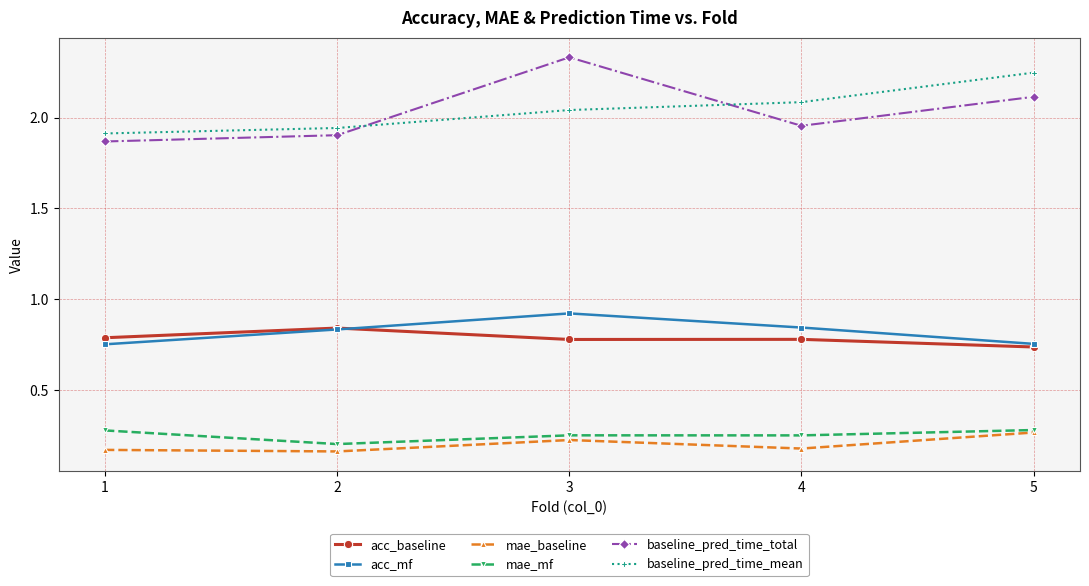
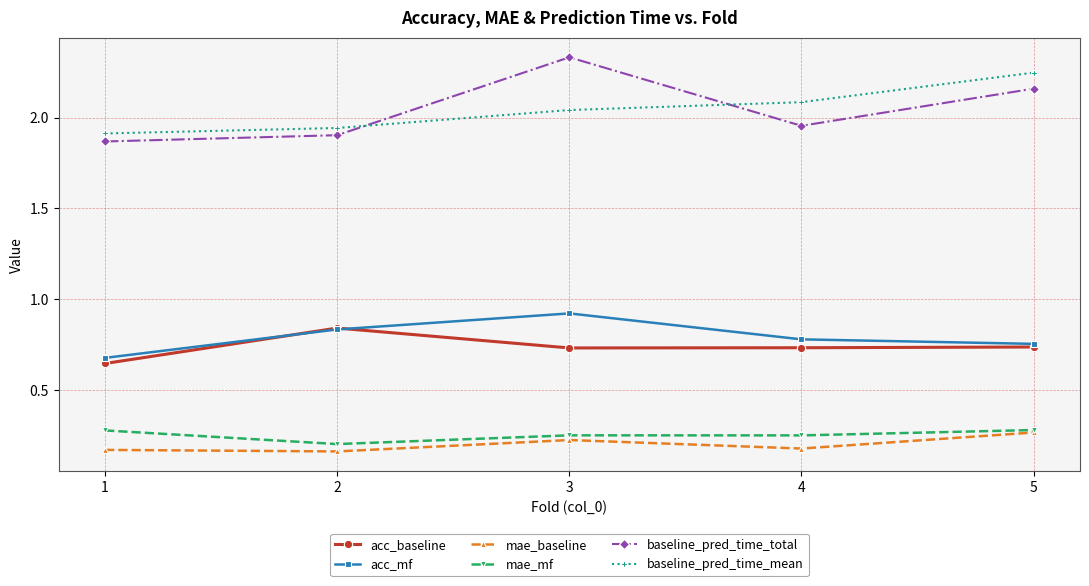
  {
    "acc_baseline": {
-     "1": 0.79,
-     "3": 0.78,
-     "4": 0.78,
+     "1": 0.64,
+     "3": 0.73,
+     "4": 0.73,
      "5": 0.74
    },
    "acc_mf": {
-     "1": 0.75,
+     "1": 0.68,
      "3": 0.92,
-     "4": 0.84,
+     "4": 0.78,
      "5": 0.75
    },
    "mae_baseline": {
      "1": 0.17,
      "2": 0.16,
      "3": 0.22,
      "4": 0.18
    },
    "baseline_pred_time_total": {
      "1": 1.87,
      "2": 1.90,
      "3": 2.33,
      "4": 1.95,
-     "5": 2.11
+     "5": 2.16
    }
  }
